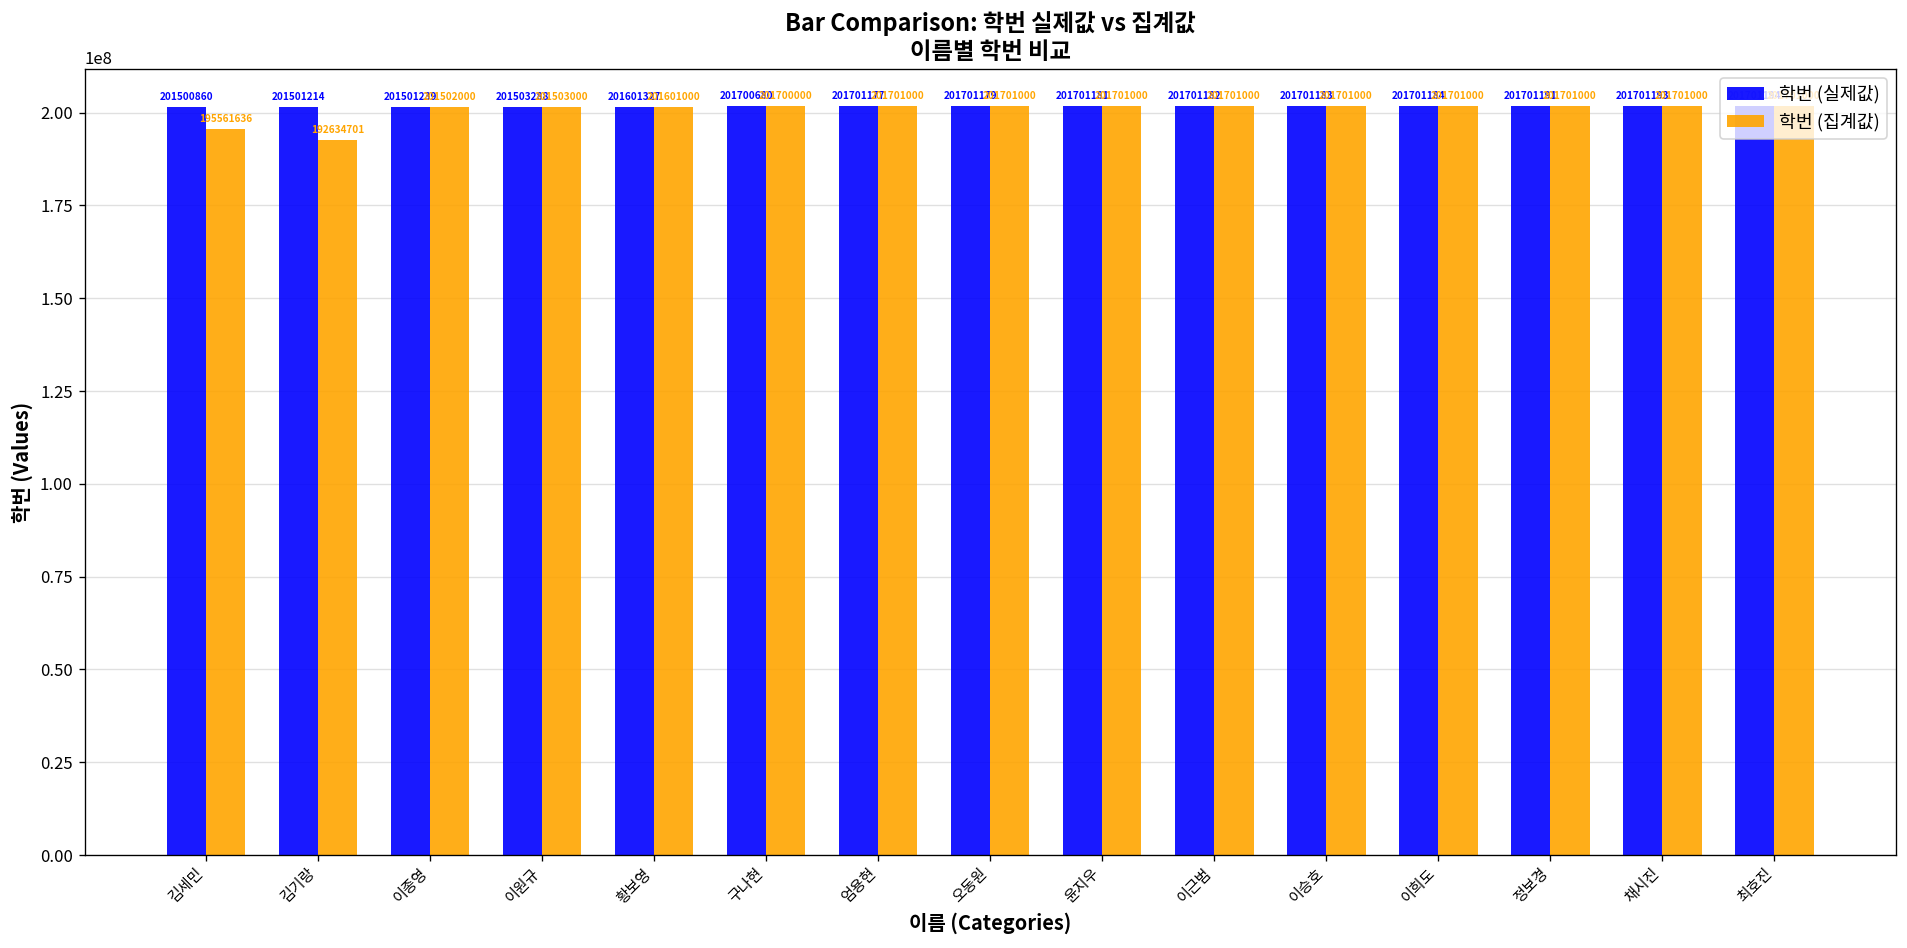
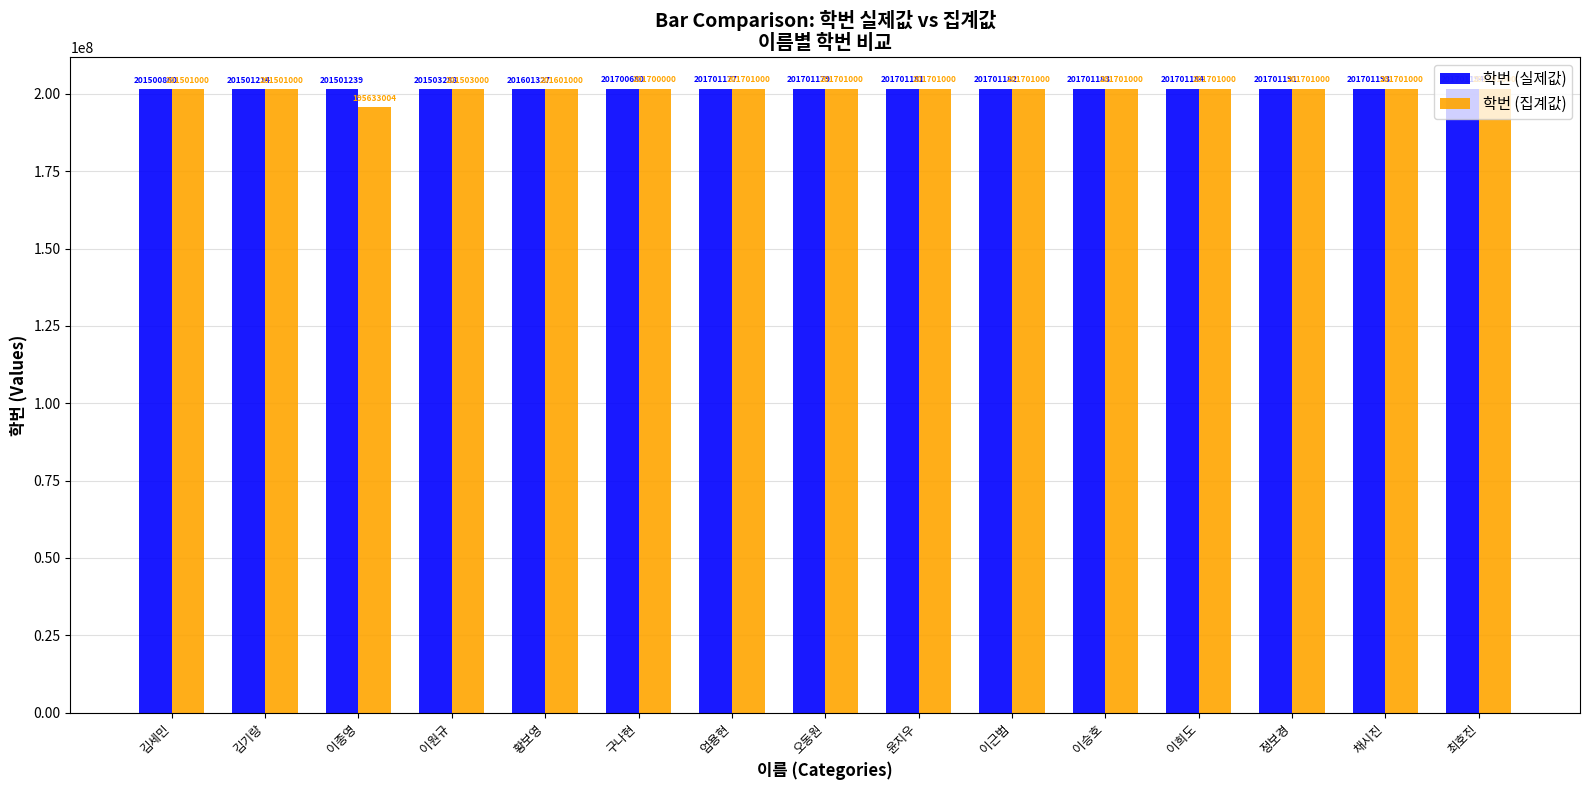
  {
    "학번 (실제값)": {
      "이종영": 201501239
    },
    "학번 (집계값)": {
-     "김세민": 195561636,
-     "김기랑": 192634701,
-     "이종영": 201502000
+     "김세민": 201501000,
+     "김기랑": 201501000,
+     "이종영": 195633004
    }
  }
